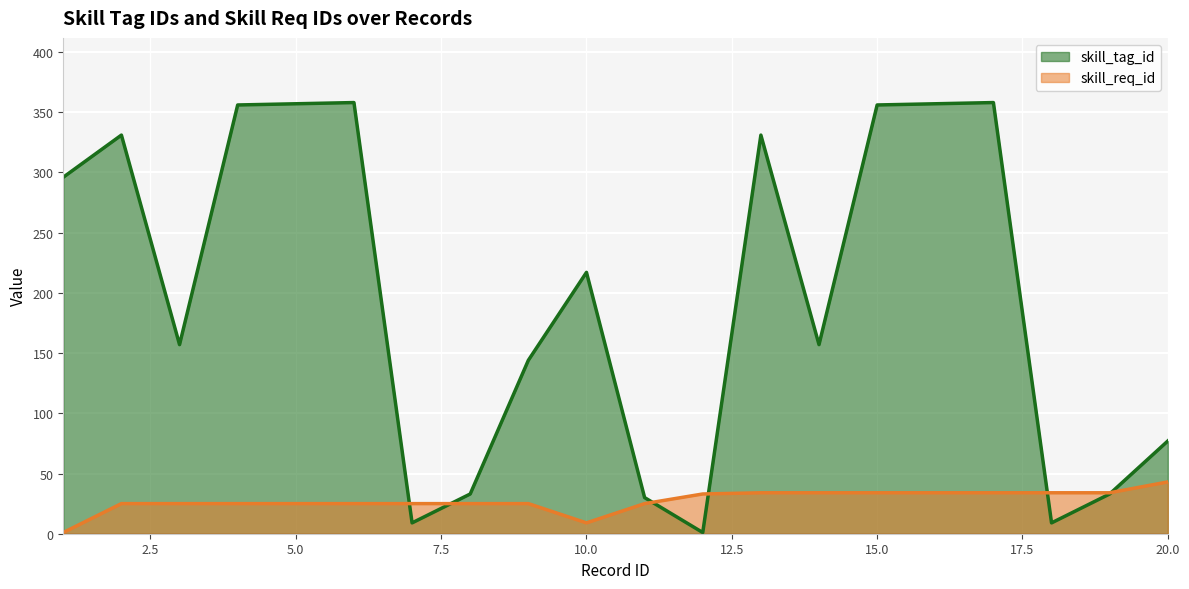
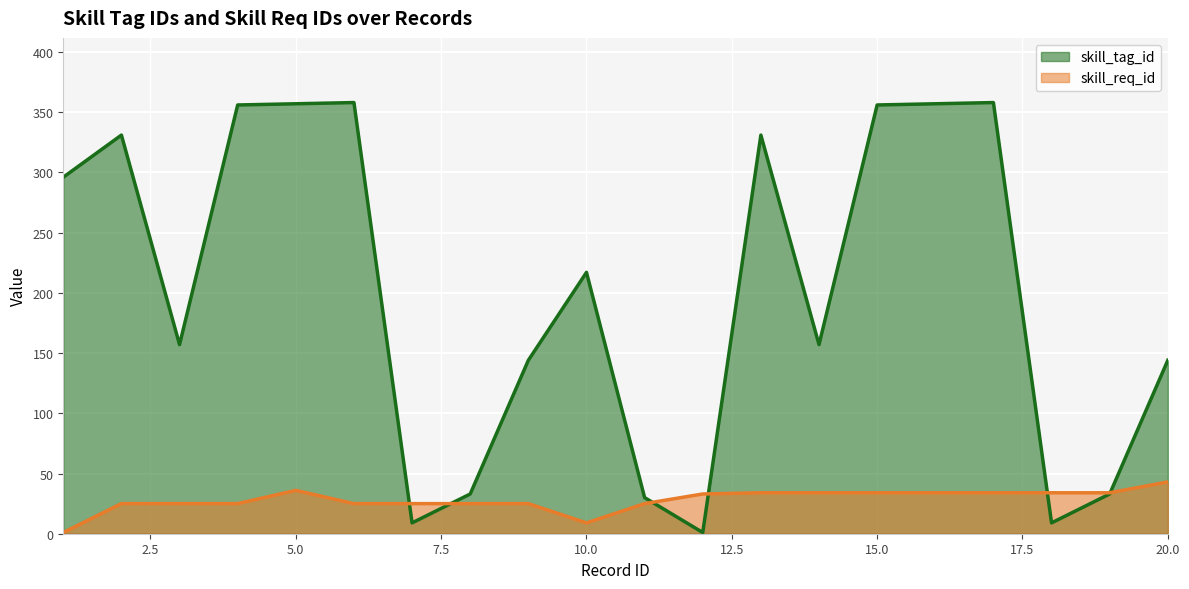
  {
    "skill_tag_id": {
      "5.0": 357,
      "10.0": 217,
      "15.0": 356,
-     "20.0": 77
+     "20.0": 144
    },
    "skill_req_id": {
-     "5.0": 25,
+     "5.0": 36,
      "10.0": 9,
      "15.0": 34,
      "20.0": 43
    }
  }
